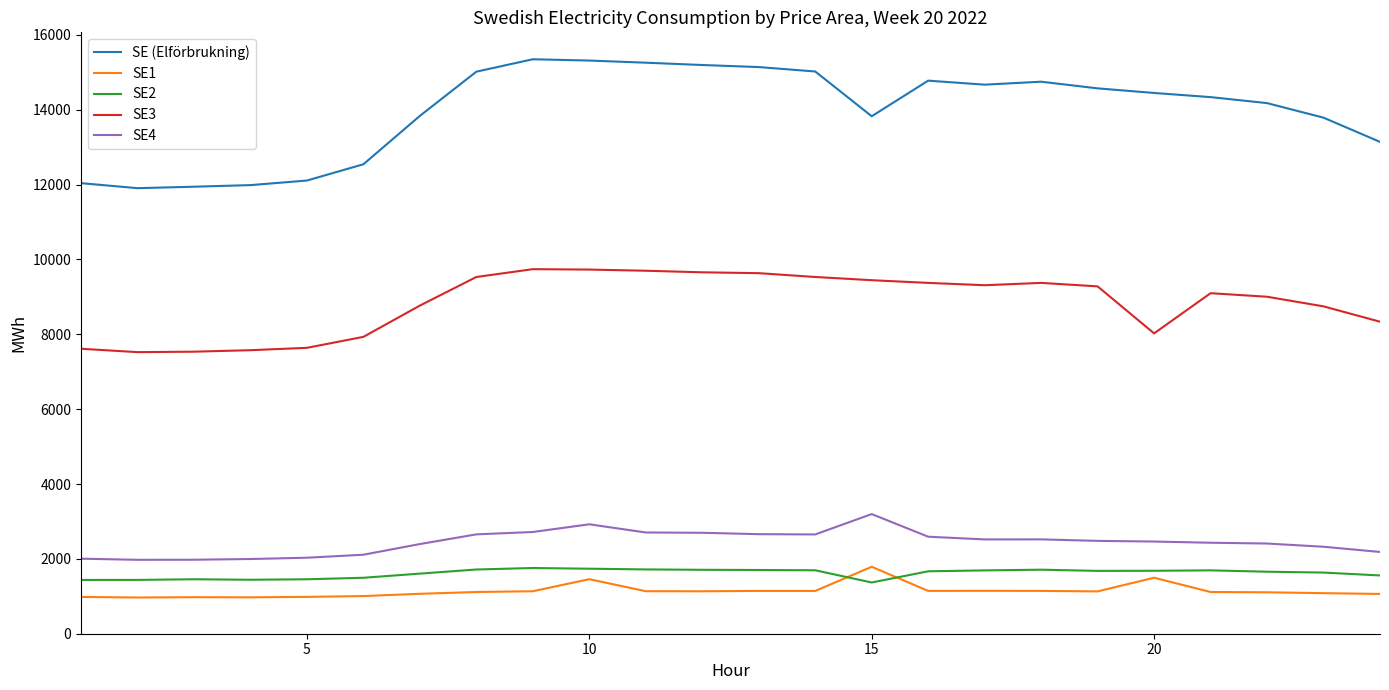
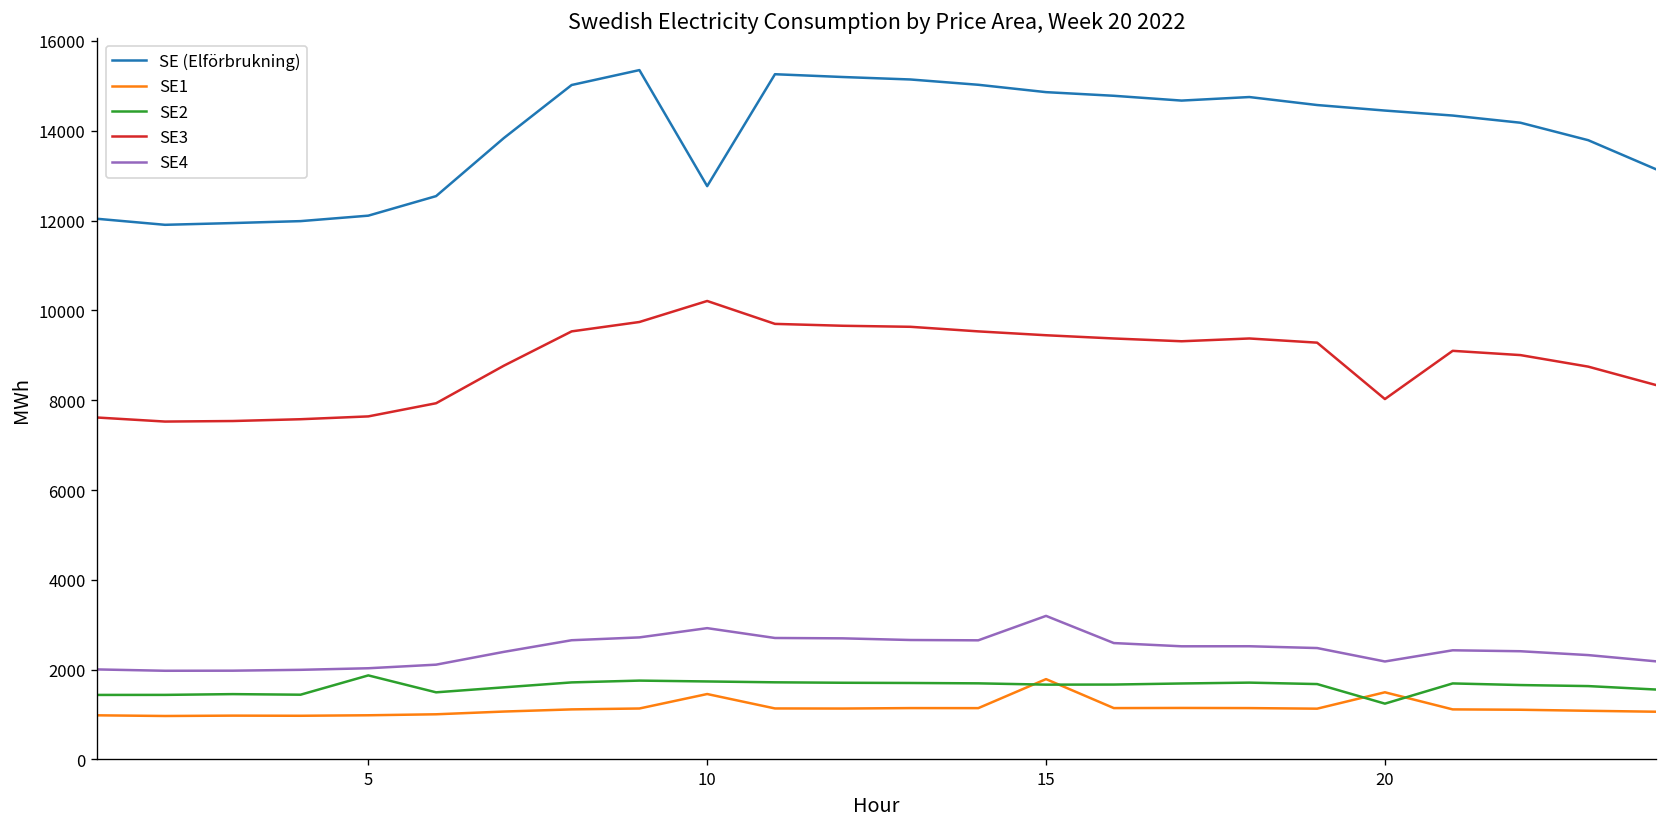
  {
    "SE (Elförbrukning)": {
      "5": 12100,
-     "10": 15300,
-     "15": 13800,
+     "10": 12800,
+     "15": 14900,
      "20": 14400
    },
    "SE1": {
      "5": 1000,
      "10": 1500,
      "15": 1800,
      "20": 1500
    },
    "SE2": {
-     "5": 1500,
+     "5": 1900,
      "10": 1700,
-     "15": 1400,
-     "20": 1700
+     "15": 1700,
+     "20": 1200
    },
    "SE3": {
      "5": 7600,
-     "10": 9700,
+     "10": 10200,
      "15": 9400,
      "20": 8000
    },
    "SE4": {
      "5": 2000,
      "10": 2900,
      "15": 3200,
-     "20": 2500
+     "20": 2200
    }
  }
